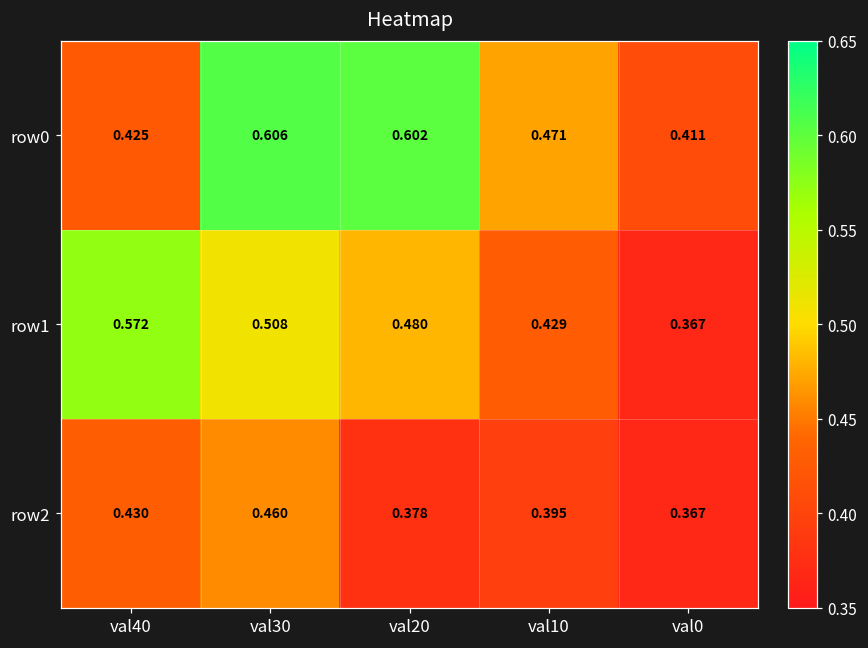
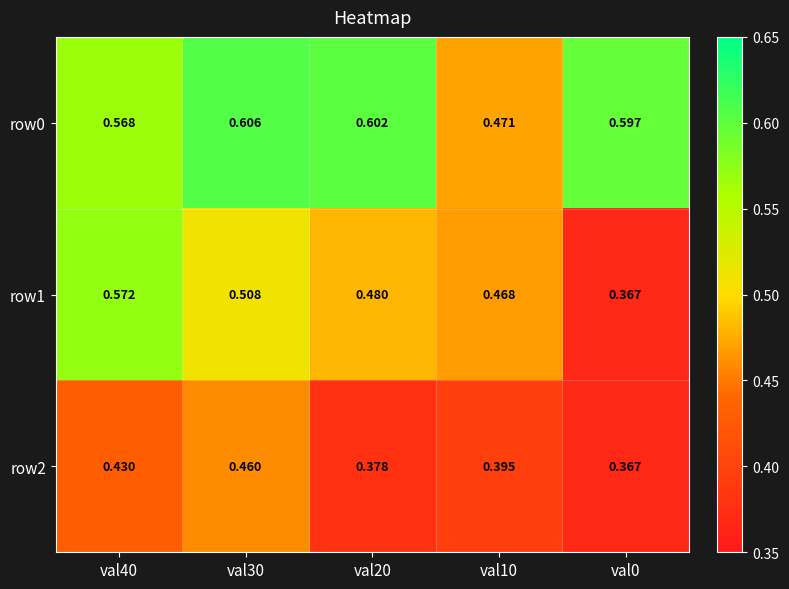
  {
    "row0": {
-     "val40": 0.425,
+     "val40": 0.568,
      "val30": 0.606,
      "val20": 0.602,
      "val10": 0.471,
-     "val0": 0.411
+     "val0": 0.597
    },
    "row1": {
      "val40": 0.572,
      "val30": 0.508,
      "val20": 0.480,
-     "val10": 0.429,
+     "val10": 0.468,
      "val0": 0.367
    },
    "row2": {
      "val40": 0.430,
      "val30": 0.460,
      "val20": 0.378,
      "val10": 0.395,
      "val0": 0.367
    }
  }
